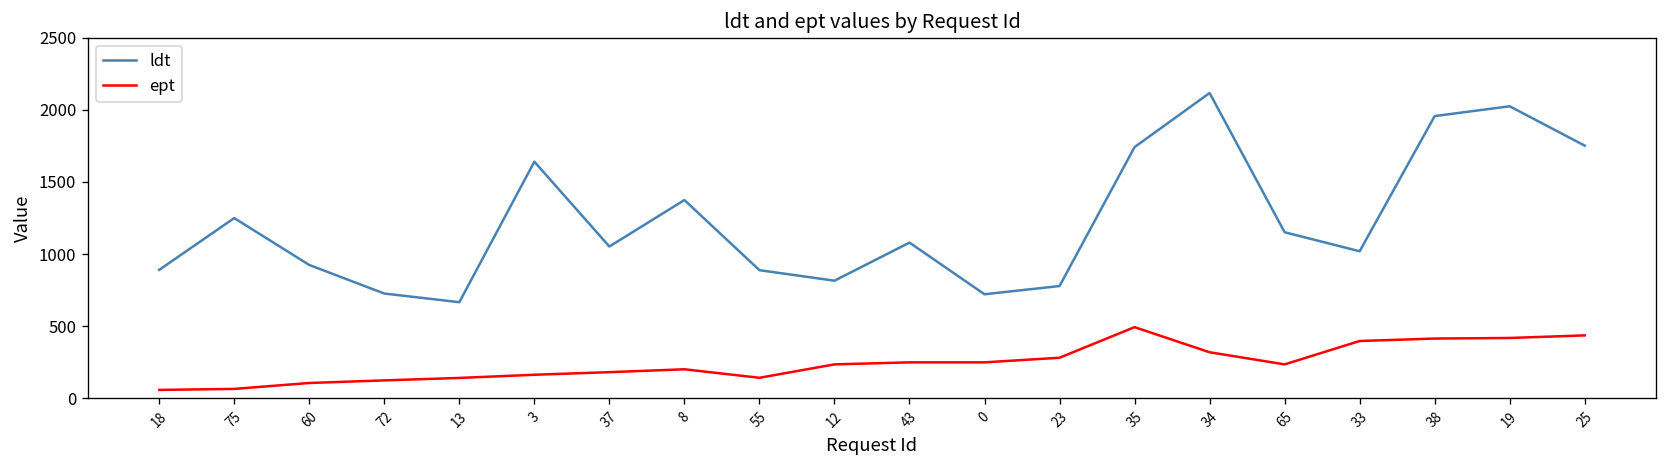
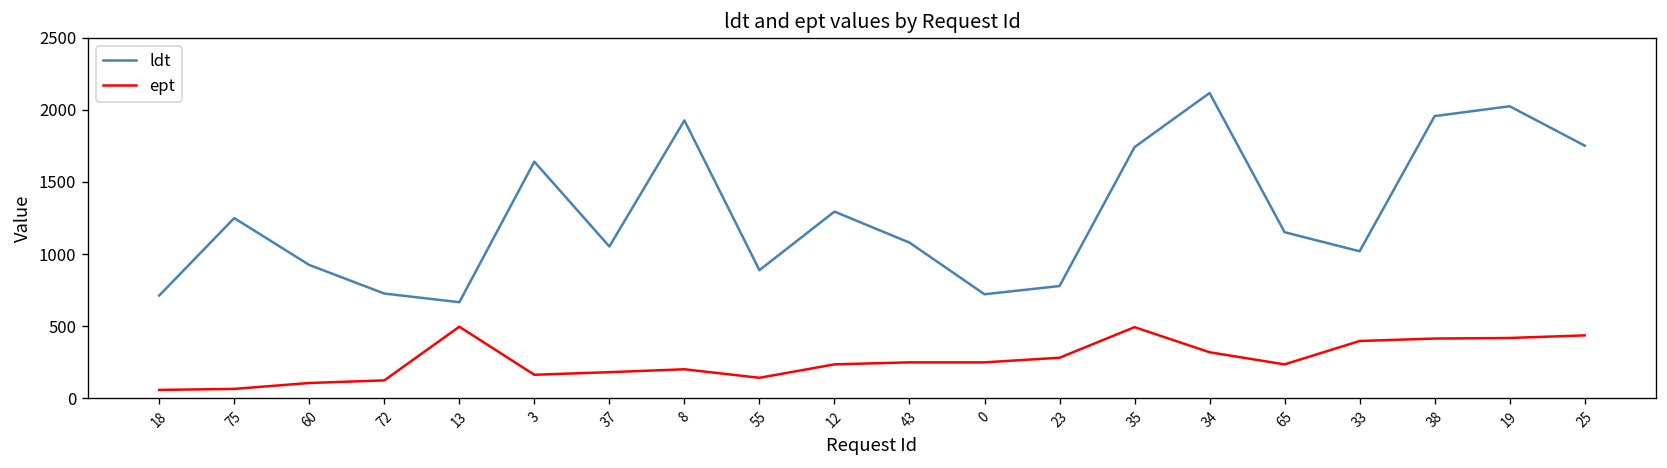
  {
    "ldt": {
-     "18": 890,
+     "18": 710,
      "75": 1250,
      "60": 920,
      "72": 730,
      "13": 670,
      "3": 1640,
      "37": 1050,
-     "8": 1370,
+     "8": 1930,
      "55": 890,
-     "12": 820,
+     "12": 1290,
      "43": 1080,
      "0": 720,
      "23": 780,
      "35": 1740,
      "34": 2120,
      "65": 1150,
      "33": 1020,
      "38": 1960,
      "19": 2020,
      "25": 1750
    },
    "ept": {
      "18": 60,
      "75": 70,
      "60": 110,
      "72": 120,
-     "13": 140,
+     "13": 500,
      "3": 160,
      "37": 180,
      "8": 200,
      "55": 140,
      "12": 240,
      "43": 250,
      "0": 250,
      "23": 280,
      "35": 490,
      "34": 320,
      "65": 240,
      "33": 400,
      "38": 410,
      "19": 420,
      "25": 440
    }
  }
